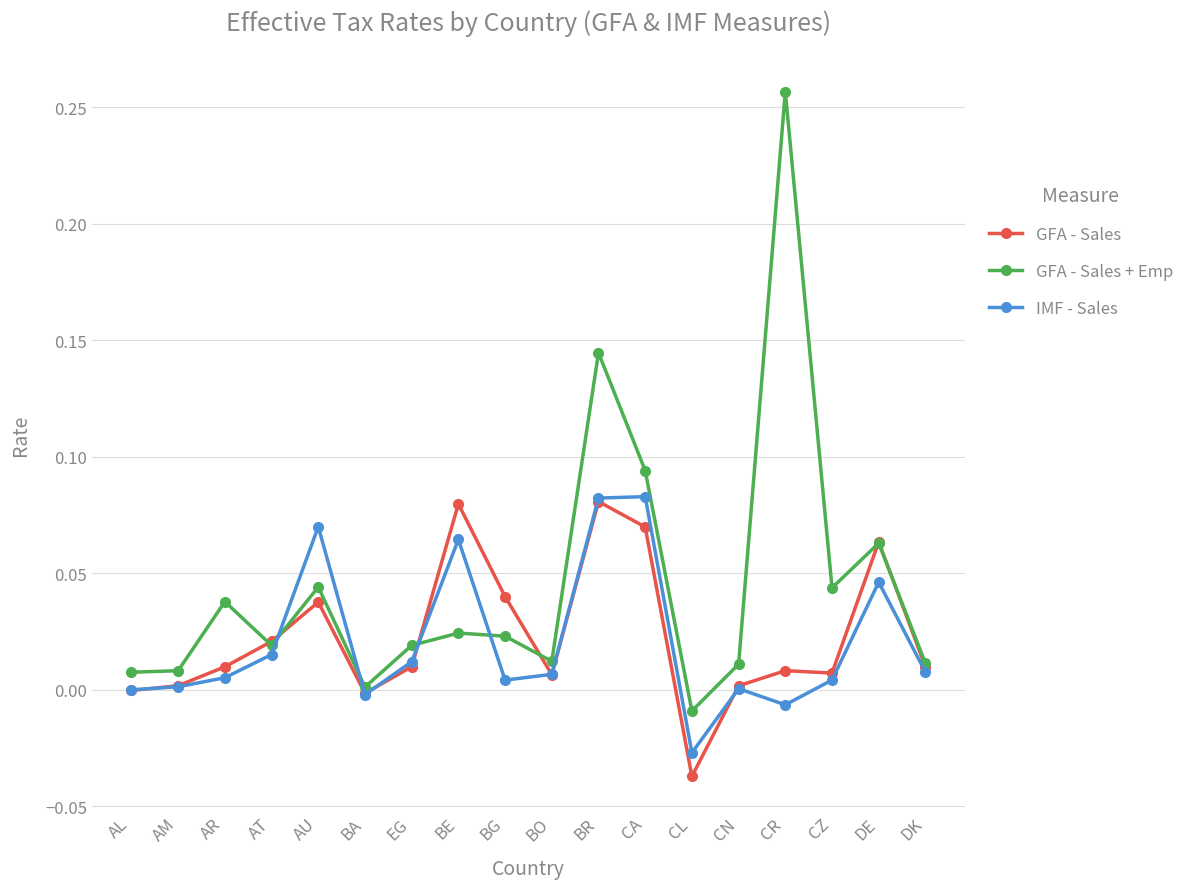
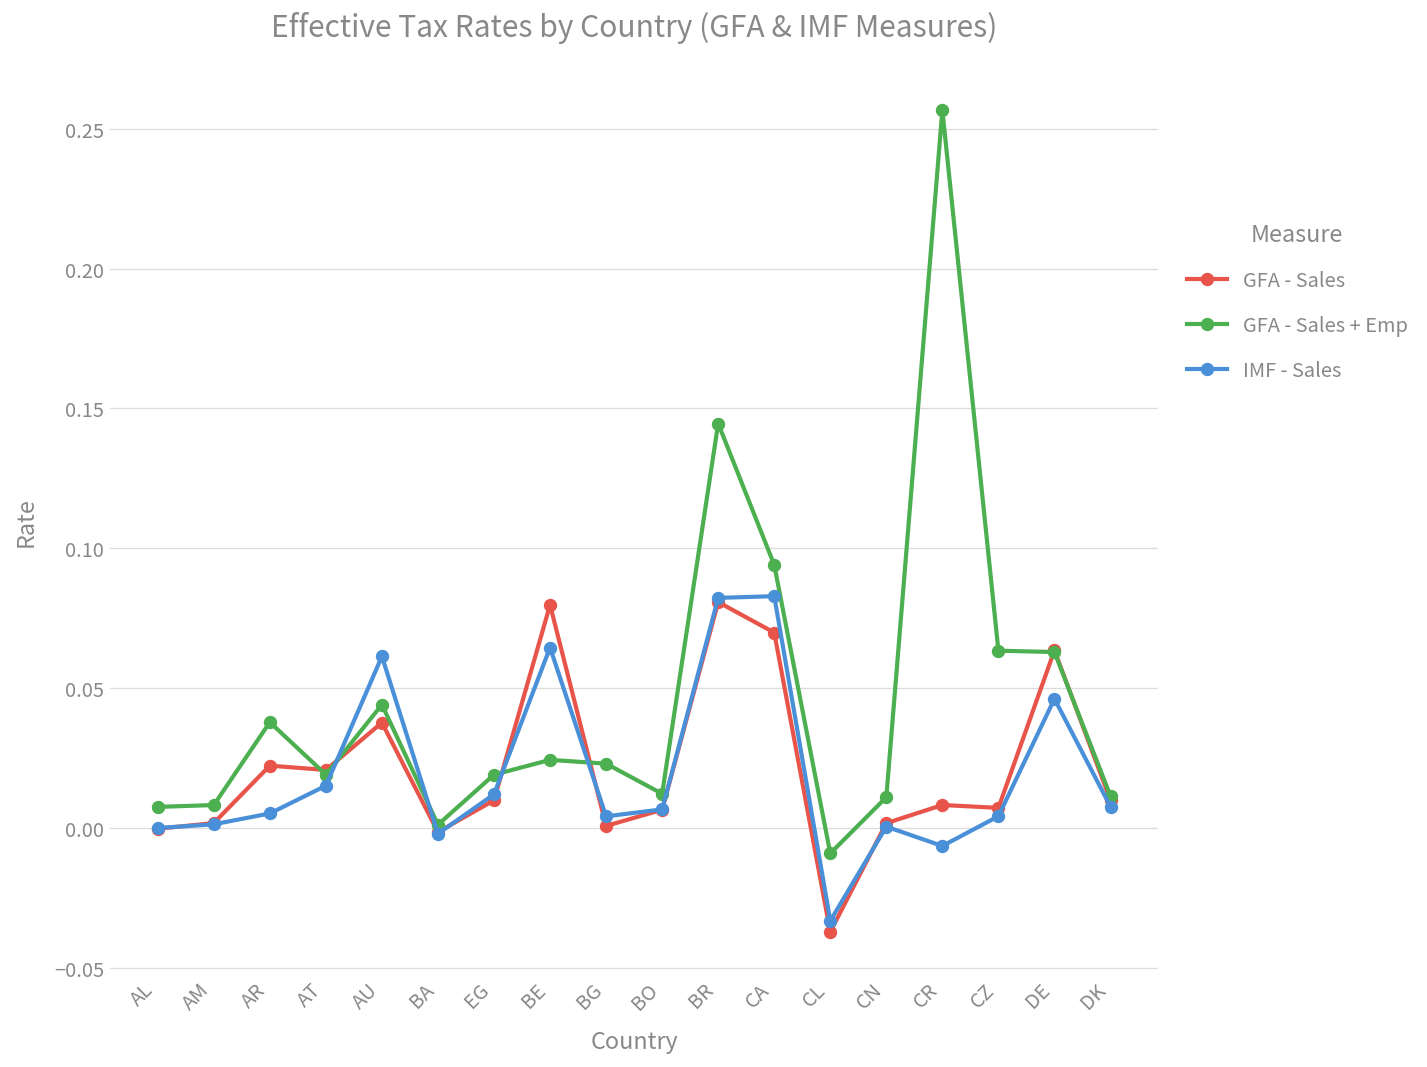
  {
    "GFA - Sales": {
-     "AR": 0.010,
+     "AR": 0.022,
      "AT": 0.021,
      "AU": 0.038,
      "EG": 0.010,
      "BE": 0.080,
-     "BG": 0.040,
+     "BG": 0.001,
      "BR": 0.081,
      "CA": 0.070,
      "CL": -0.037,
      "CN": 0.002,
      "CR": 0.008,
      "CZ": 0.007,
      "DK": 0.010
    },
    "GFA - Sales + Emp": {
      "AL": 0.008,
      "AM": 0.008,
      "AR": 0.038,
      "AT": 0.019,
      "AU": 0.044,
      "BA": 0.001,
      "EG": 0.019,
      "BE": 0.024,
      "BG": 0.023,
      "BO": 0.012,
      "BR": 0.145,
      "CA": 0.094,
      "CL": -0.009,
      "CN": 0.011,
      "CR": 0.257,
-     "CZ": 0.044,
+     "CZ": 0.063,
      "DK": 0.011
    },
    "IMF - Sales": {
      "AR": 0.005,
      "AT": 0.015,
-     "AU": 0.070,
+     "AU": 0.061,
      "EG": 0.012,
      "BE": 0.065,
      "BG": 0.004,
      "BR": 0.082,
      "CA": 0.083,
-     "CL": -0.027,
+     "CL": -0.033,
      "CN": 0.001,
      "CR": -0.006,
      "CZ": 0.004,
      "DE": 0.046,
      "DK": 0.008
    }
  }
